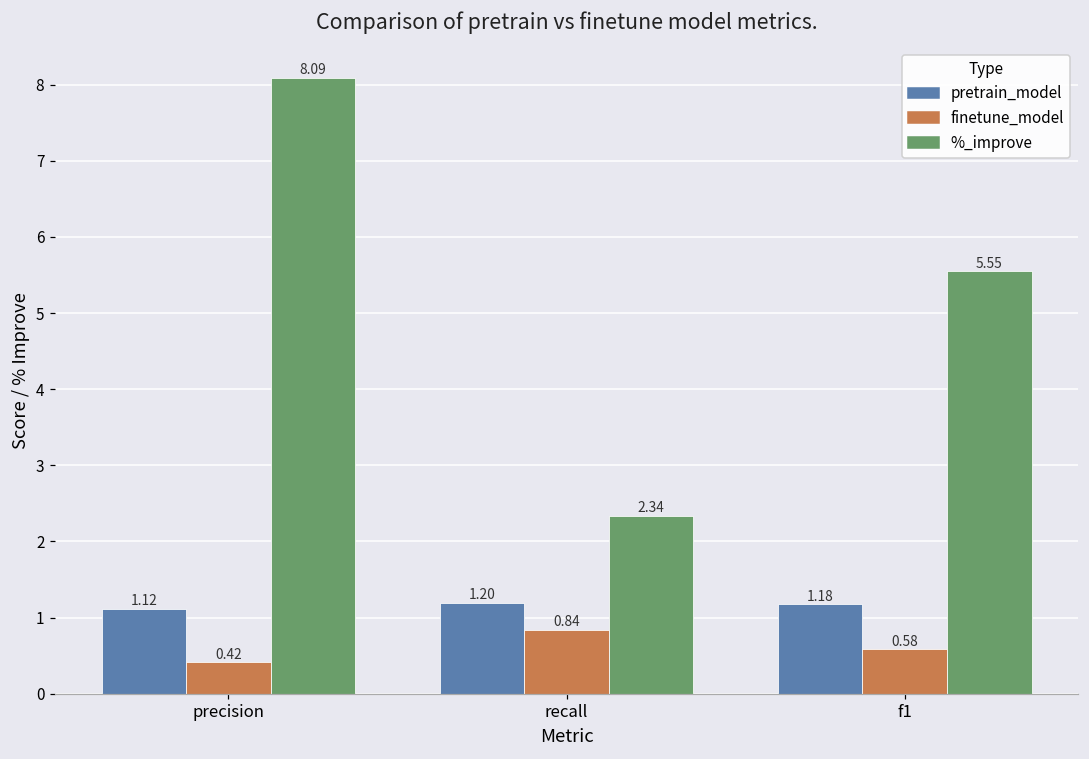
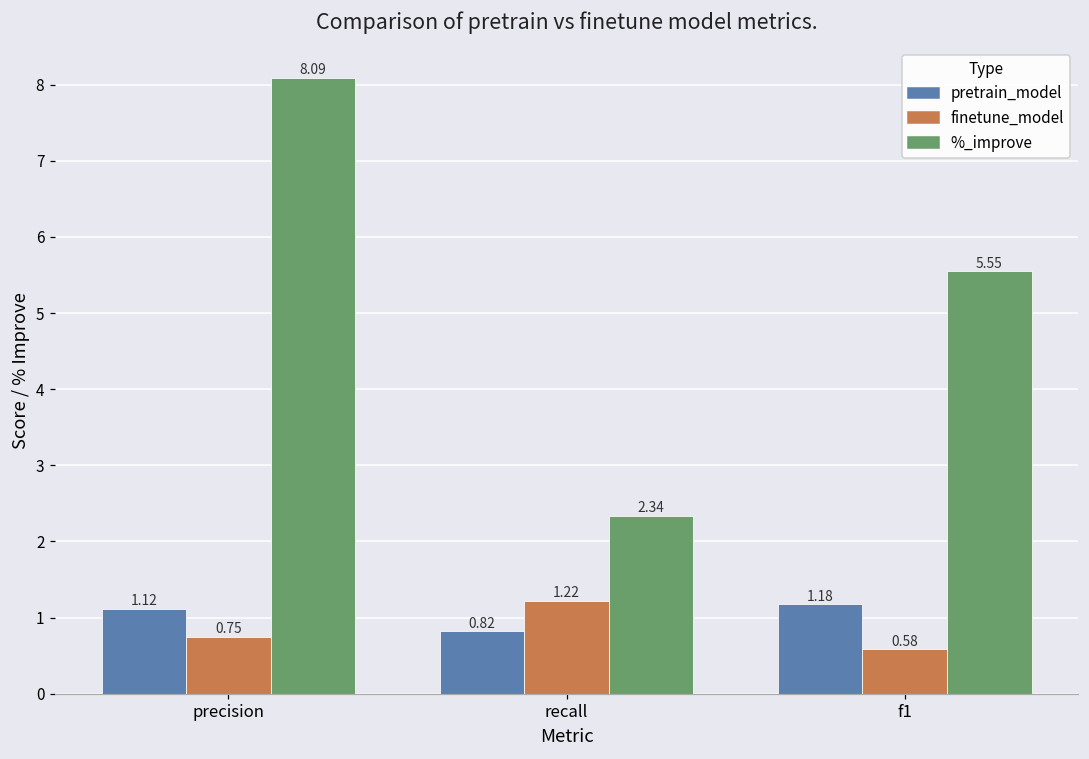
  {
    "pretrain_model": {
      "precision": 1.12,
-     "recall": 1.20,
+     "recall": 0.82,
      "f1": 1.18
    },
    "finetune_model": {
-     "precision": 0.42,
-     "recall": 0.84,
+     "precision": 0.75,
+     "recall": 1.22,
      "f1": 0.58
    },
    "%_improve": {
      "precision": 8.09,
      "recall": 2.34,
      "f1": 5.55
    }
  }
